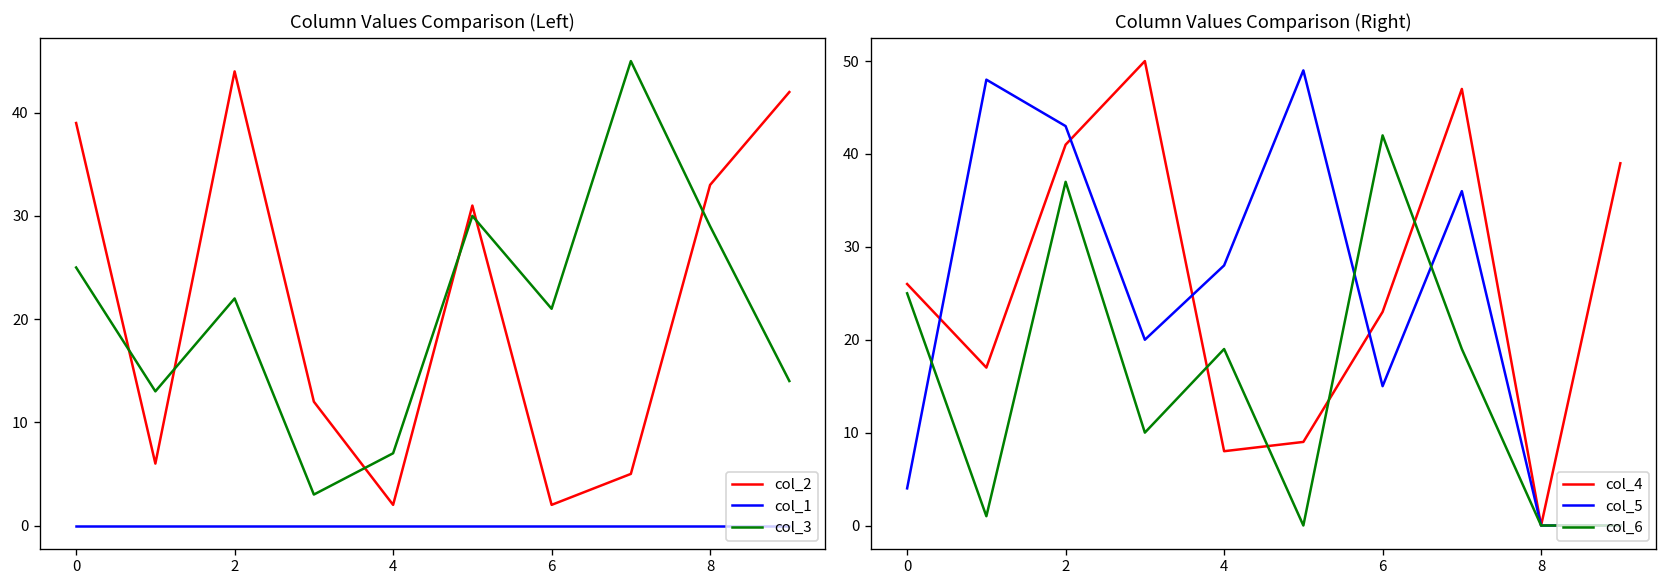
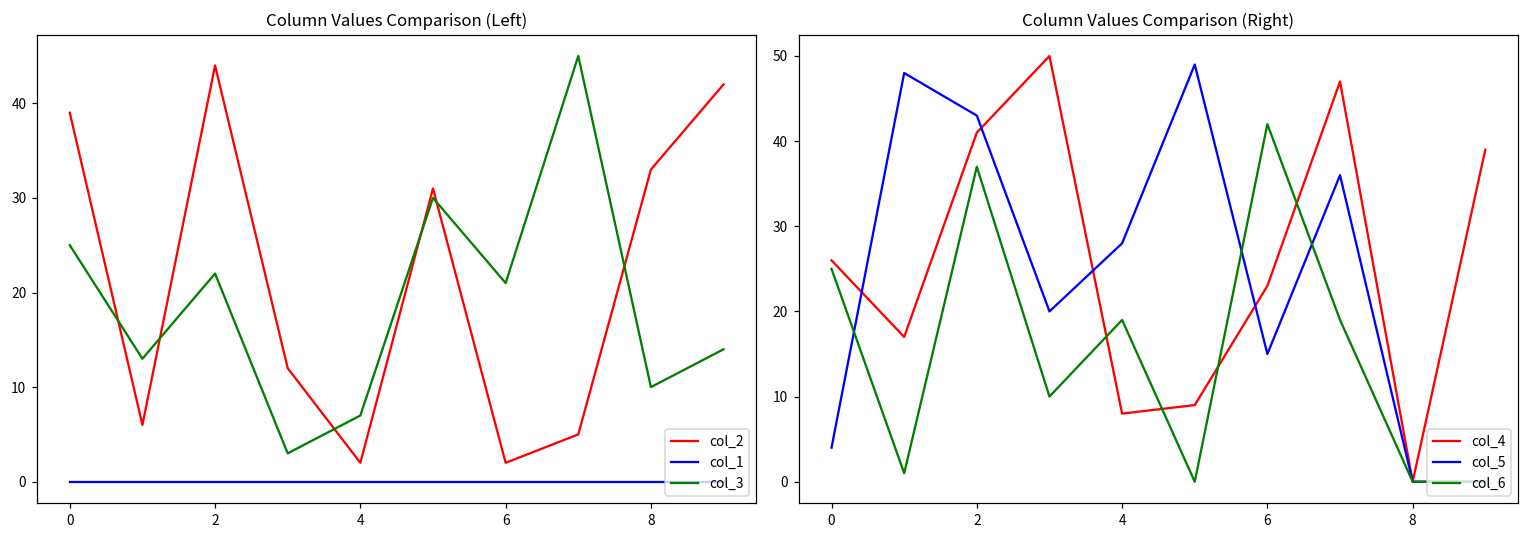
  {
    "Column Values Comparison (Left)": {
      "col_2": {
        "0": 39,
        "2": 44,
        "4": 2,
        "6": 2,
        "8": 33
      },
      "col_1": {
        "0": 0,
        "2": 0,
        "4": 0,
        "6": 0,
        "8": 0
      },
      "col_3": {
        "0": 25,
        "2": 22,
        "4": 7,
        "6": 21,
-       "8": 29
+       "8": 10
      }
    },
    "Column Values Comparison (Right)": {
      "col_4": {
        "0": 26,
        "2": 41,
        "4": 8,
        "6": 23
      },
      "col_5": {
        "0": 4,
        "2": 43,
        "4": 28,
        "6": 15
      },
      "col_6": {
        "0": 25,
        "2": 37,
        "4": 19,
        "6": 42
      }
    }
  }
